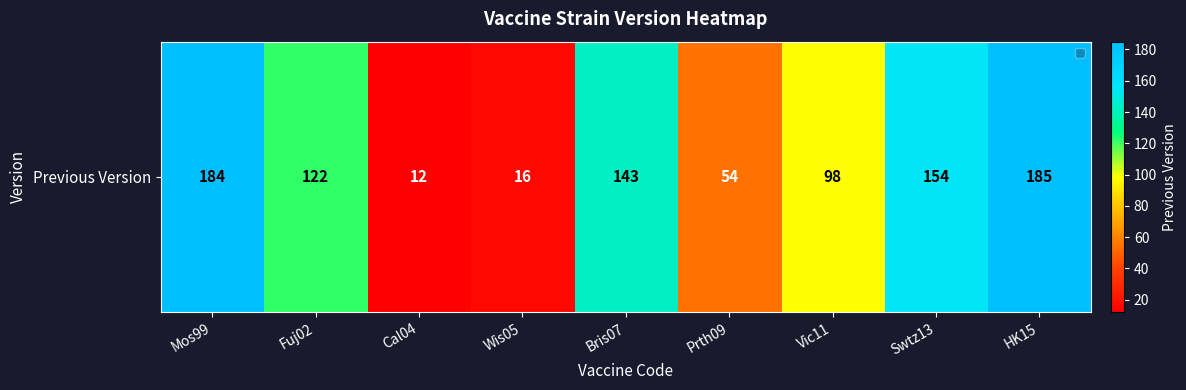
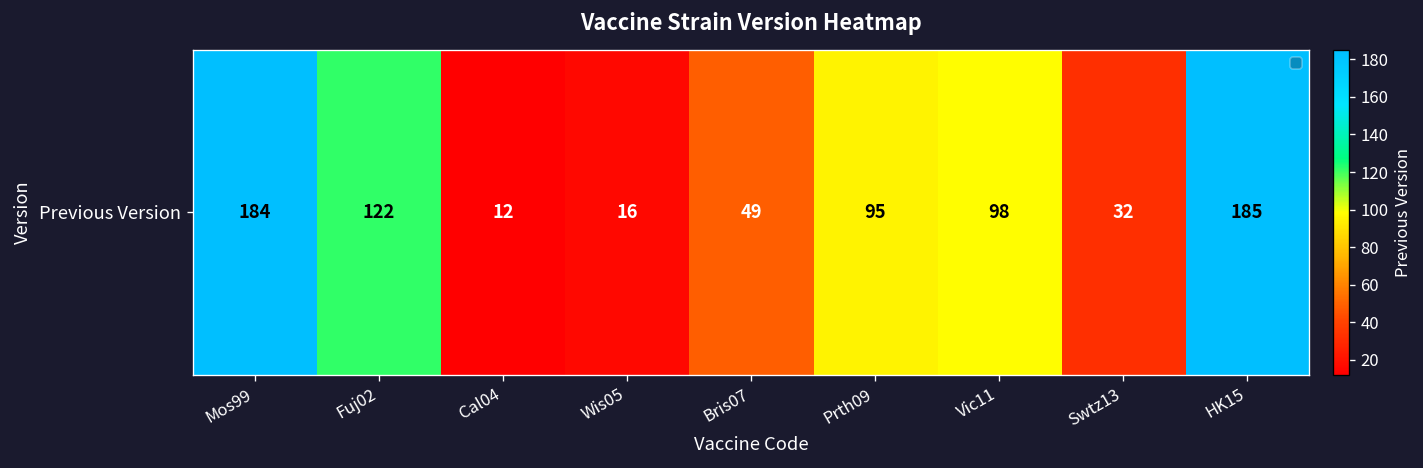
  {
    "Previous Version": {
      "Mos99": 184,
      "Fuj02": 122,
      "Cal04": 12,
      "Wis05": 16,
-     "Bris07": 143,
-     "Prth09": 54,
+     "Bris07": 49,
+     "Prth09": 95,
      "Vic11": 98,
-     "Swtz13": 154,
+     "Swtz13": 32,
      "HK15": 185
    }
  }
